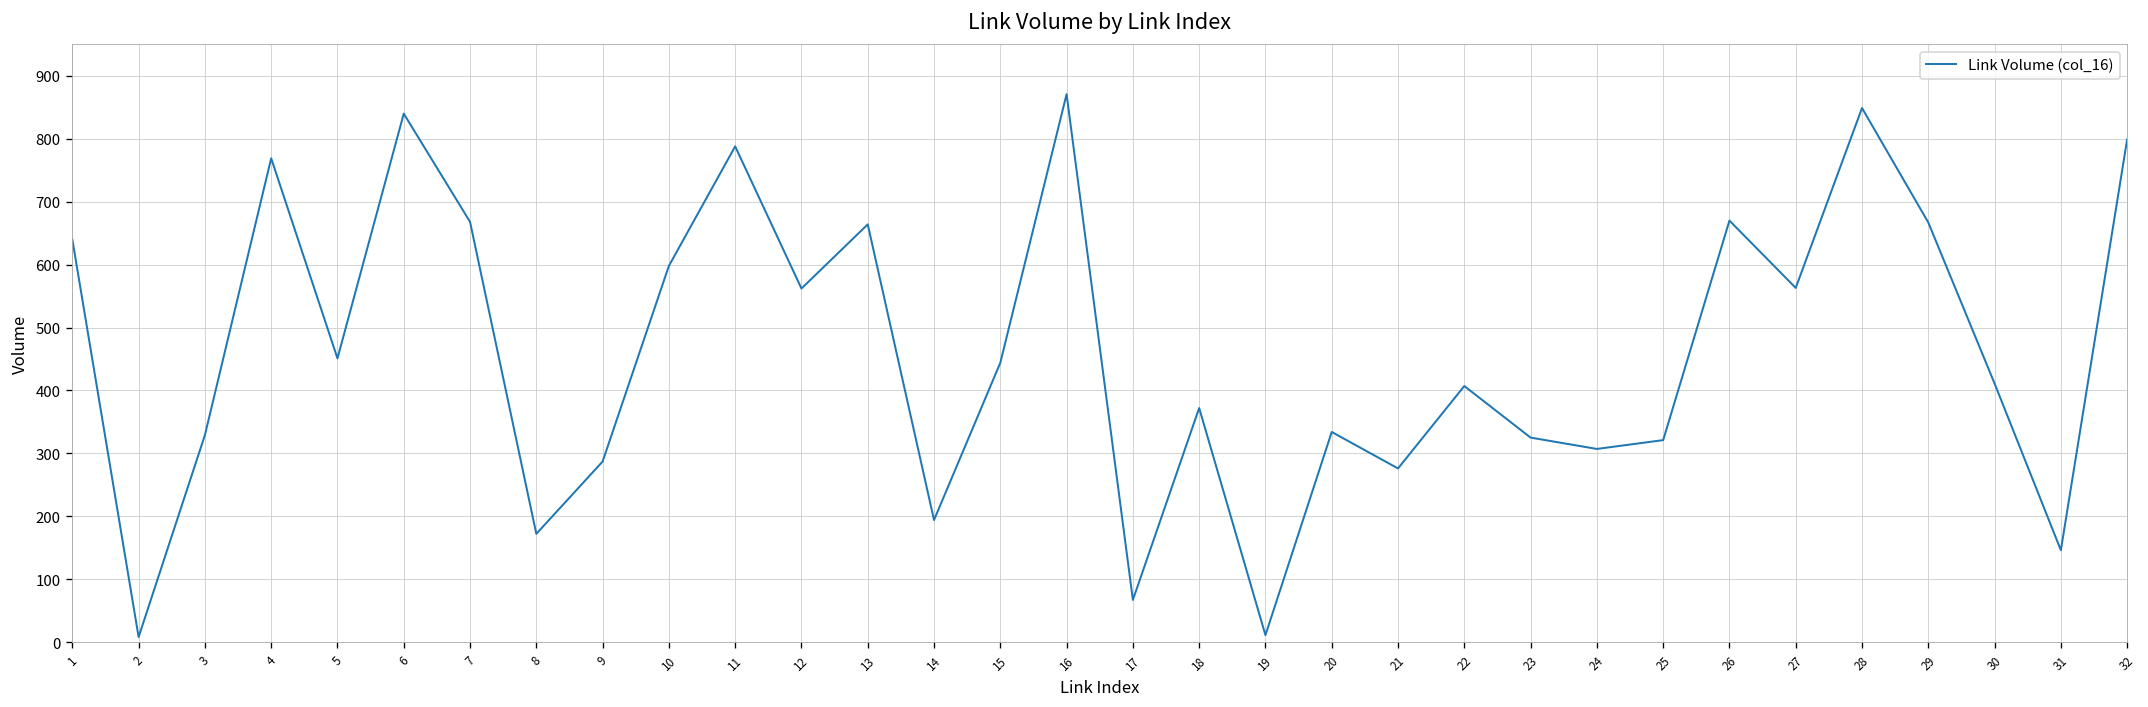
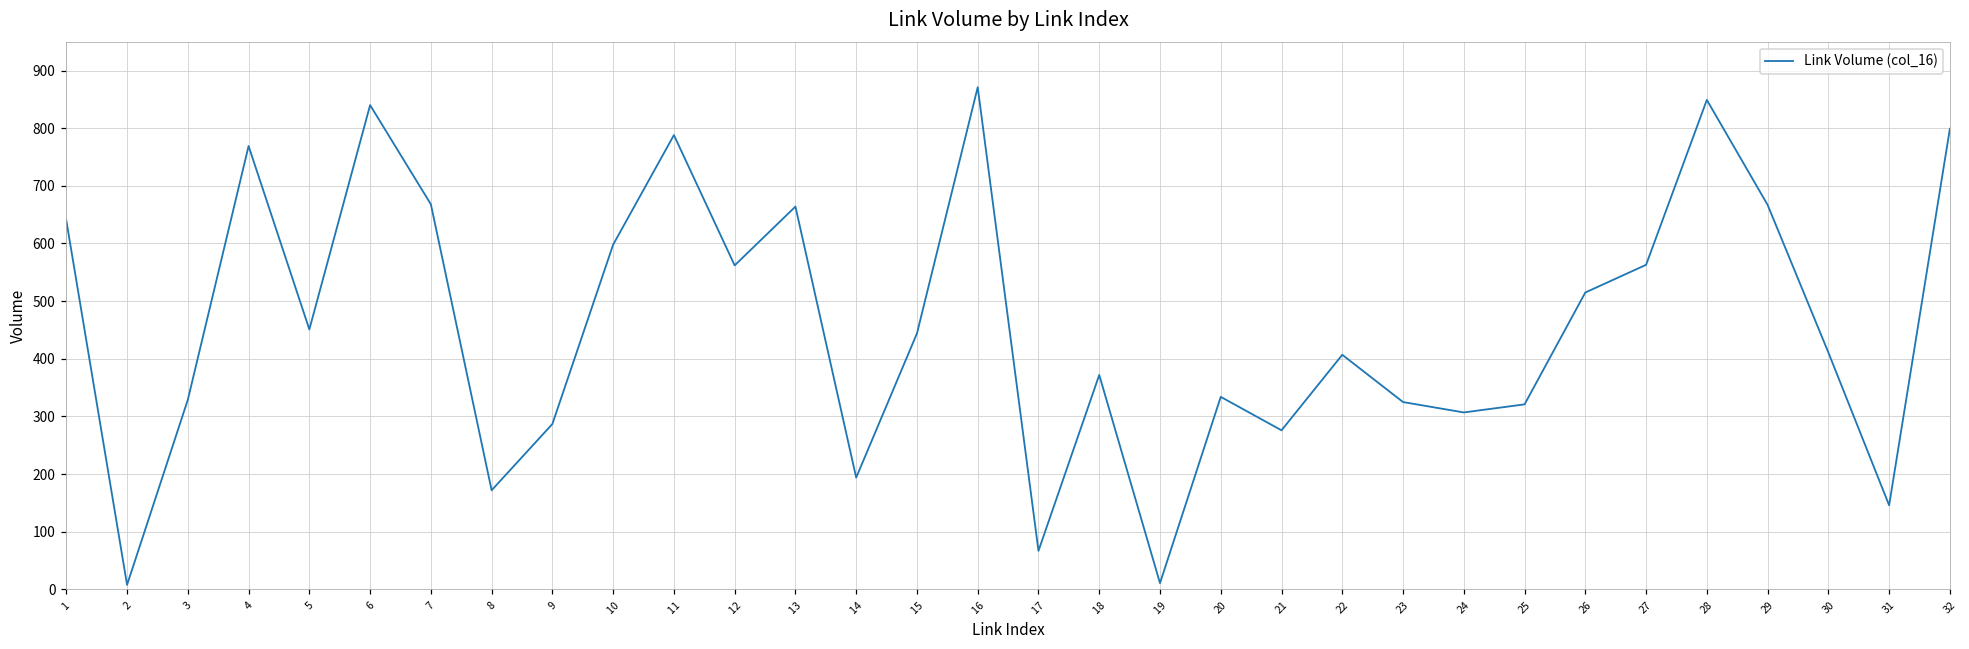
  {
    "1": 640,
    "2": 10,
    "3": 330,
    "4": 770,
    "5": 450,
    "6": 840,
    "7": 670,
    "8": 170,
    "9": 290,
    "10": 600,
    "11": 790,
    "12": 560,
    "13": 660,
    "14": 190,
    "15": 440,
    "16": 870,
    "17": 70,
    "18": 370,
    "19": 10,
    "20": 330,
    "21": 280,
    "22": 410,
    "23": 330,
    "24": 310,
    "25": 320,
-   "26": 670,
+   "26": 520,
    "27": 560,
    "28": 850,
    "29": 670,
    "30": 410,
    "31": 150,
    "32": 800
  }
